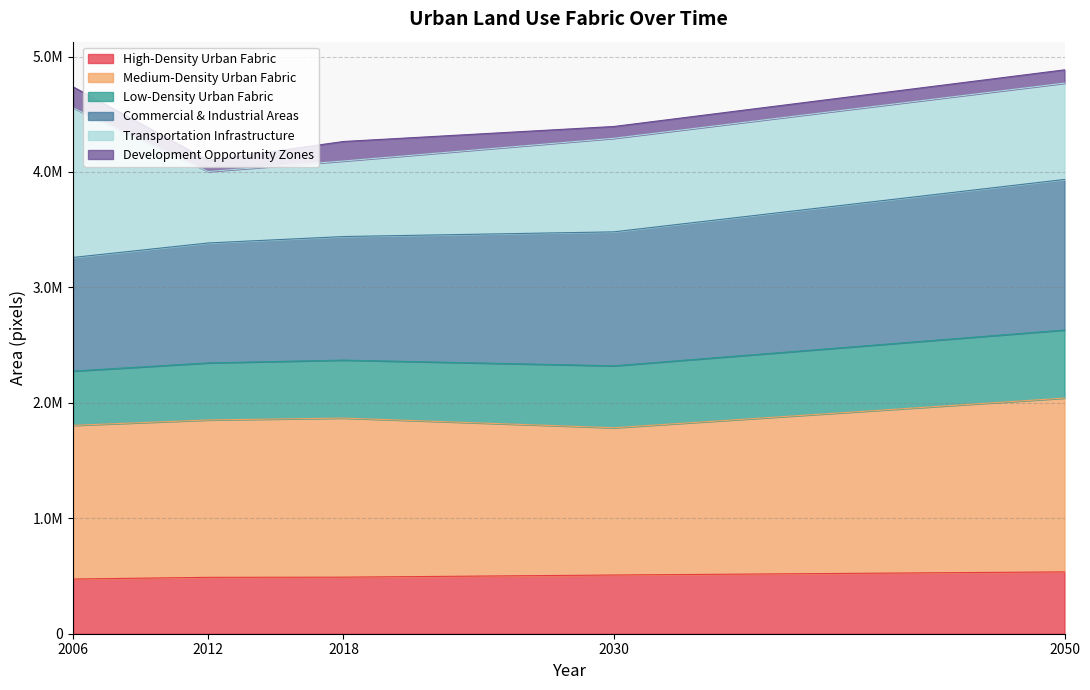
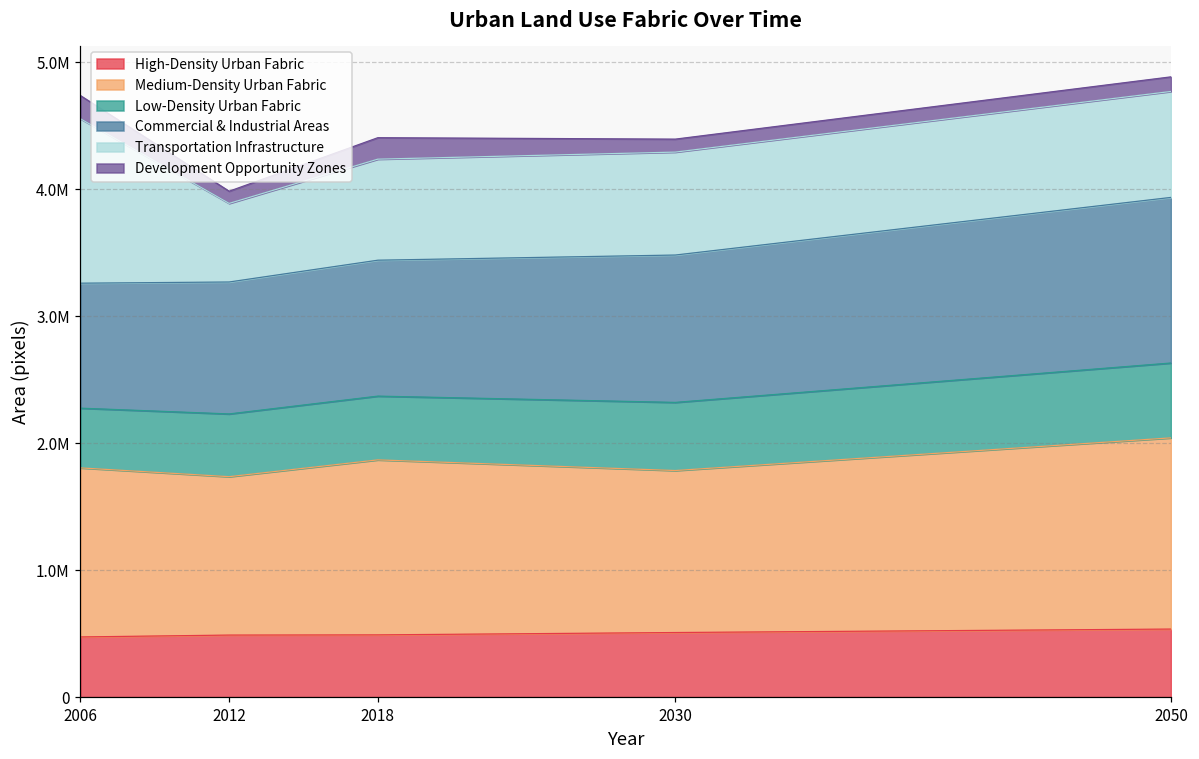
  {
    "High-Density Urban Fabric": {
      "2006": 470000,
      "2012": 490000,
      "2018": 490000,
      "2030": 510000,
      "2050": 540000
    },
    "Medium-Density Urban Fabric": {
      "2006": 1330000,
-     "2012": 1360000,
+     "2012": 1250000,
      "2018": 1380000,
      "2030": 1280000,
      "2050": 1510000
    },
    "Transportation Infrastructure": {
      "2006": 1290000,
      "2012": 620000,
-     "2018": 650000,
+     "2018": 800000,
      "2030": 810000,
      "2050": 830000
    },
    "Development Opportunity Zones": {
      "2006": 180000,
      "2018": 170000,
      "2030": 100000,
      "2050": 120000
    }
  }
